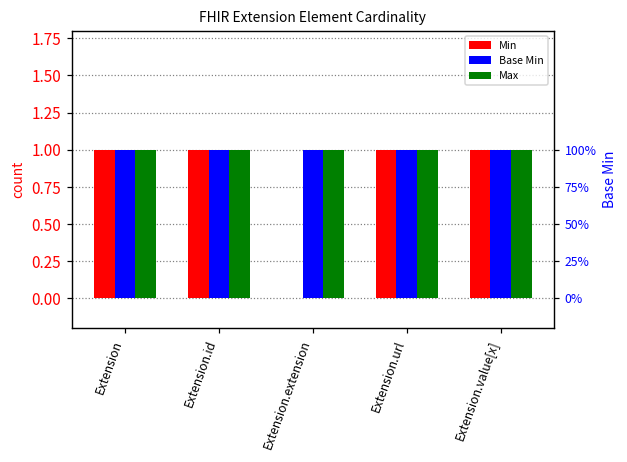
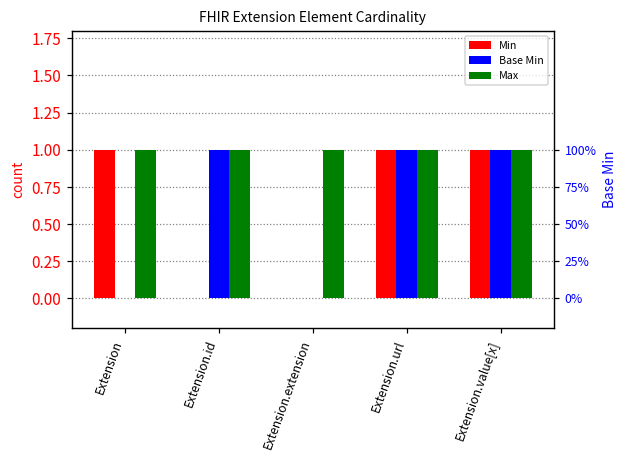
  {
    "Min": {
      "Extension": 1,
-     "Extension.id": 1,
+     "Extension.id": 0,
      "Extension.extension": 0,
      "Extension.url": 1,
      "Extension.value[x]": 1
    },
    "Base Min": {
-     "Extension": 1,
+     "Extension": 0,
      "Extension.id": 1,
-     "Extension.extension": 1,
+     "Extension.extension": 0,
      "Extension.url": 1,
      "Extension.value[x]": 1
    },
    "Max": {
      "Extension": 1,
      "Extension.id": 1,
      "Extension.extension": 1,
      "Extension.url": 1,
      "Extension.value[x]": 1
    }
  }
